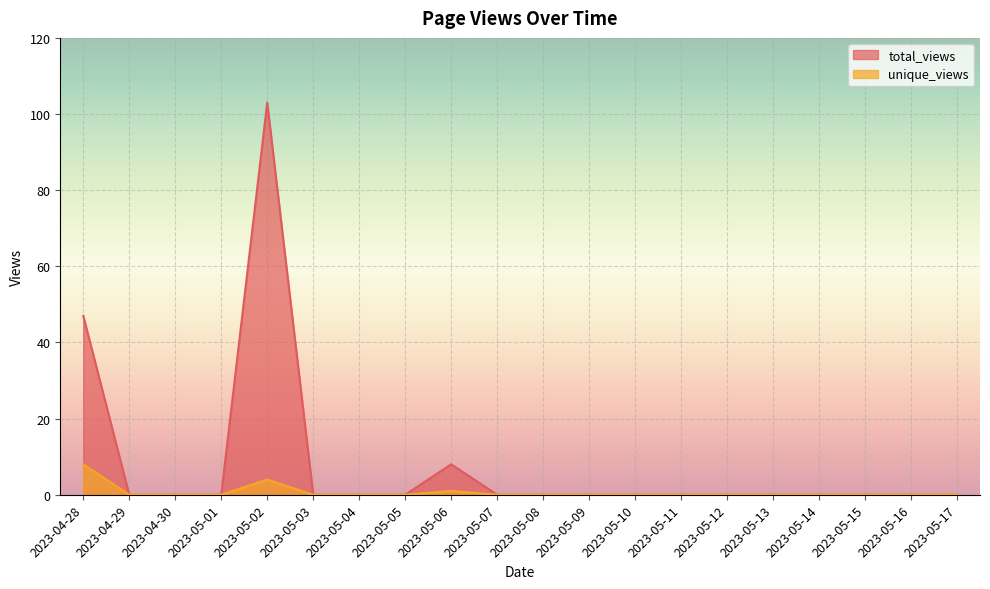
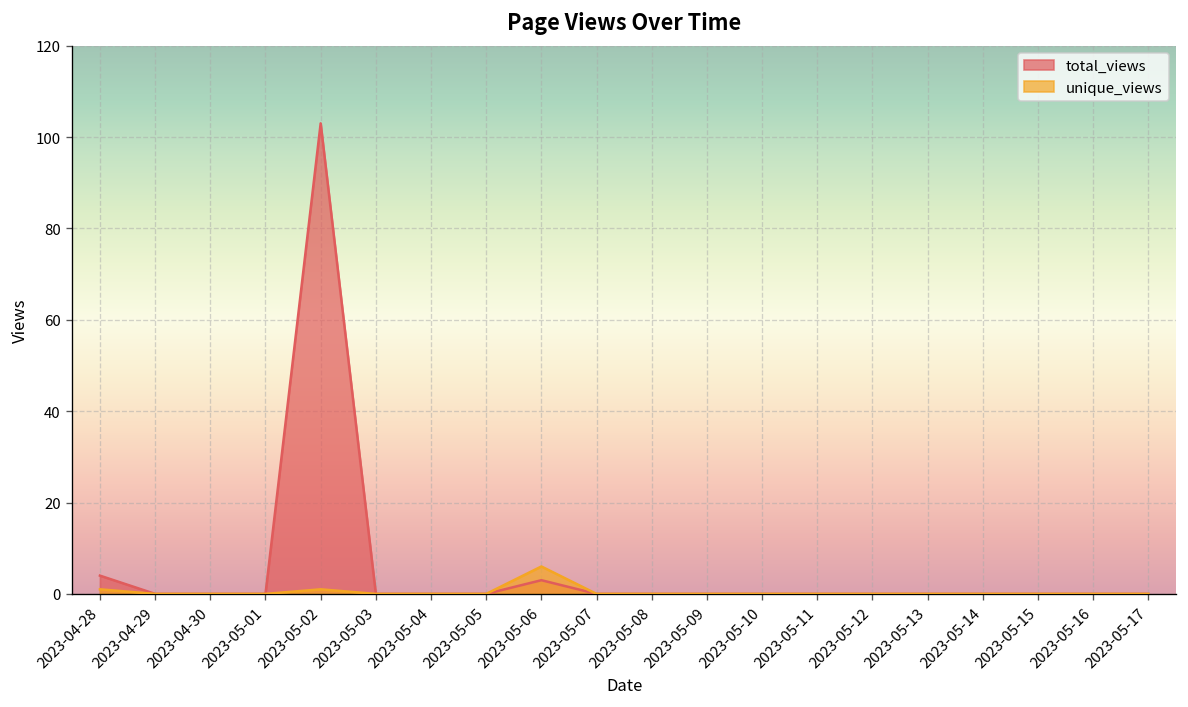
  {
    "total_views": {
-     "2023-04-28": 47,
+     "2023-04-28": 4,
      "2023-05-02": 103,
-     "2023-05-06": 8
+     "2023-05-06": 3
    },
    "unique_views": {
-     "2023-04-28": 8,
-     "2023-05-02": 4,
-     "2023-05-06": 1
+     "2023-04-28": 1,
+     "2023-05-02": 1,
+     "2023-05-06": 6
    }
  }
